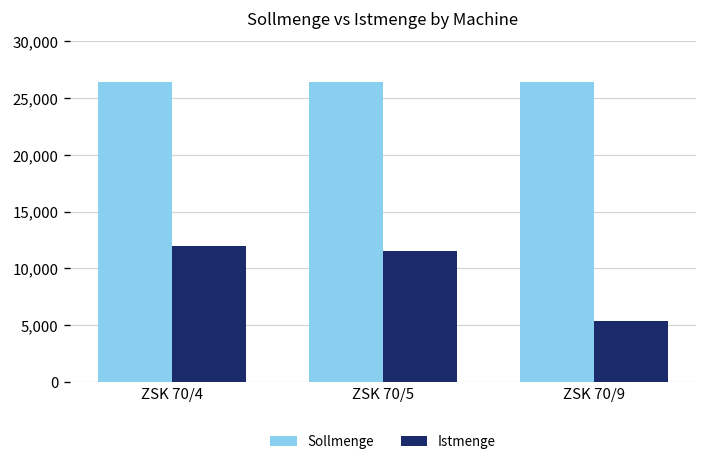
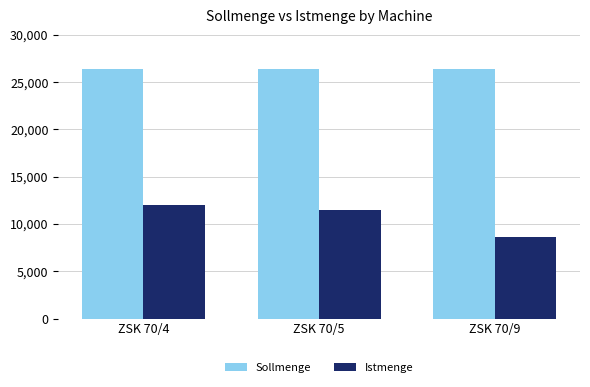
  {
    "Sollmenge": {
      "ZSK 70/4": "26,000",
      "ZSK 70/5": "26,000",
      "ZSK 70/9": "26,000"
    },
    "Istmenge": {
      "ZSK 70/4": "12,000",
      "ZSK 70/5": "12,000",
-     "ZSK 70/9": "5,000"
+     "ZSK 70/9": "9,000"
    }
  }
